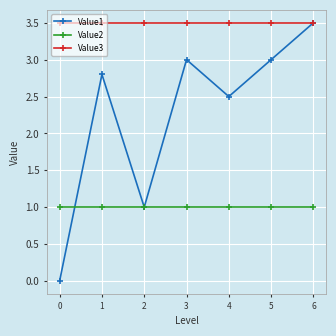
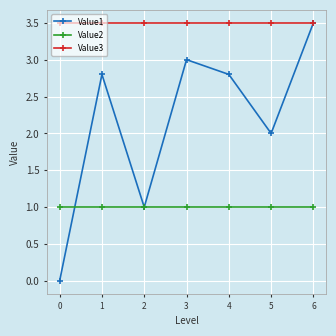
  {
    "Value1": {
      "0": 0.0,
      "1": 2.8,
      "3": 3.0,
-     "4": 2.5,
-     "5": 3
+     "4": 2.8,
+     "5": 2
    },
    "Value2": {
      "0": 1.0,
      "1": 1.0,
      "3": 1.0,
      "4": 1.0,
      "5": 1.0,
      "6": 1.0
    },
    "Value3": {
      "2": 3.5,
      "3": 3.5,
      "4": 3.5,
      "5": 3.5
    }
  }
